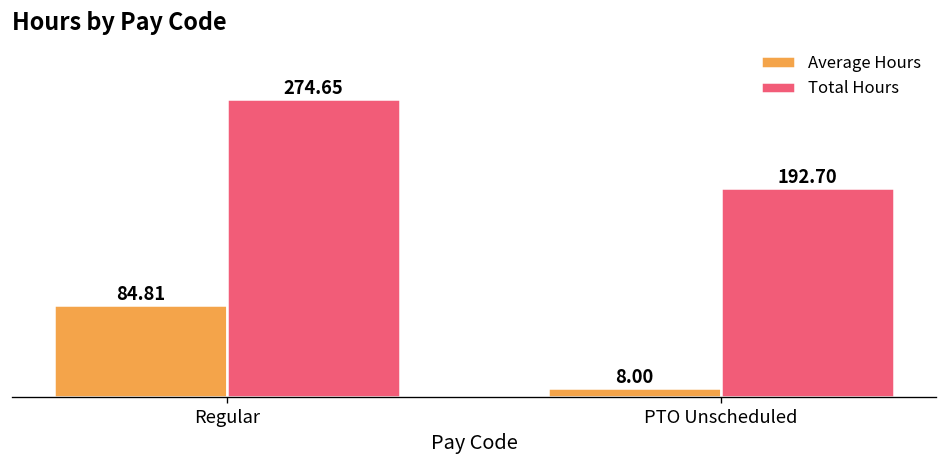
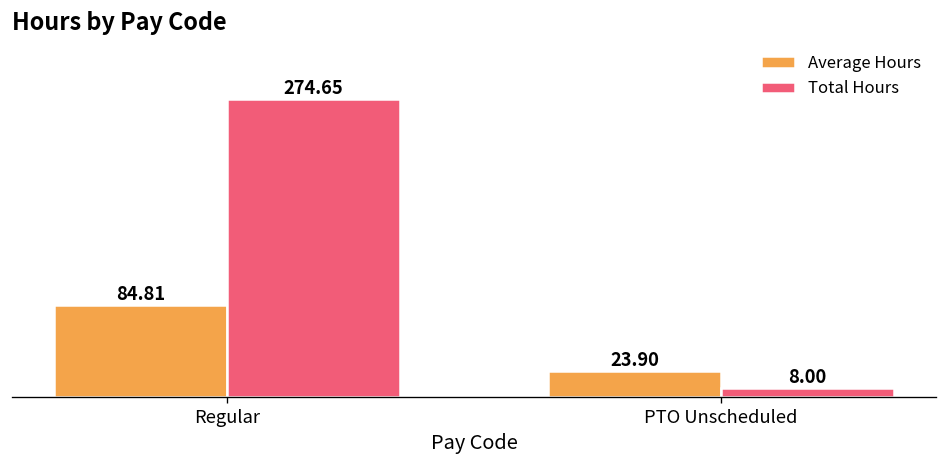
  {
    "Average Hours": {
      "Regular": 84.81,
-     "PTO Unscheduled": 8.00
+     "PTO Unscheduled": 23.90
    },
    "Total Hours": {
      "Regular": 274.65,
-     "PTO Unscheduled": 192.70
+     "PTO Unscheduled": 8.00
    }
  }
